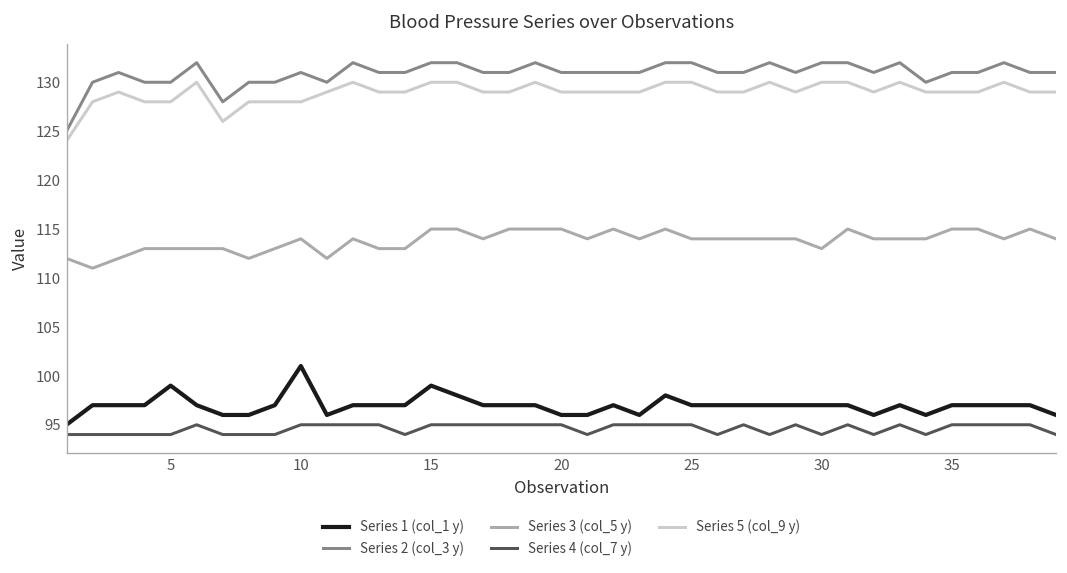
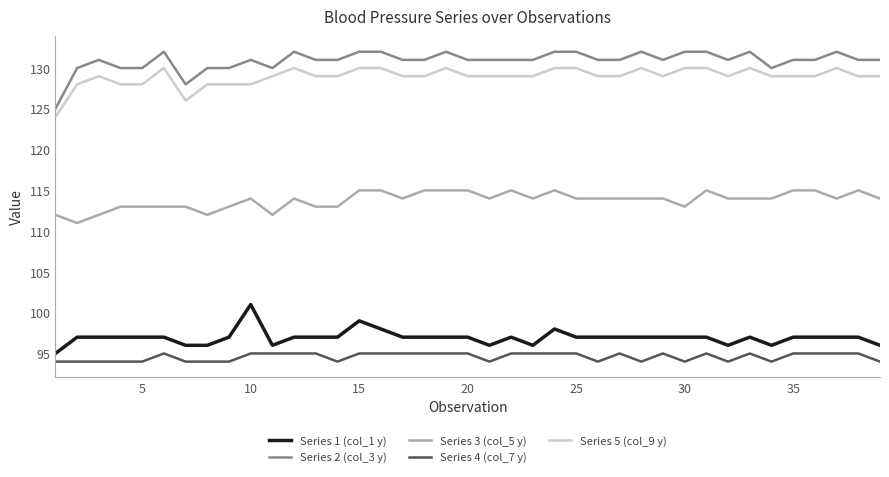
  {
    "Series 1 (col_1 y)": {
-     "5": 99,
+     "5": 97,
      "10": 101,
      "15": 99,
-     "20": 96,
+     "20": 97,
      "25": 97,
      "30": 97,
      "35": 97
    },
    "Series 4 (col_7 y)": {
      "5": 94,
      "10": 95,
      "15": 95,
      "20": 95,
      "25": 95,
      "30": 94,
      "35": 95
    }
  }
